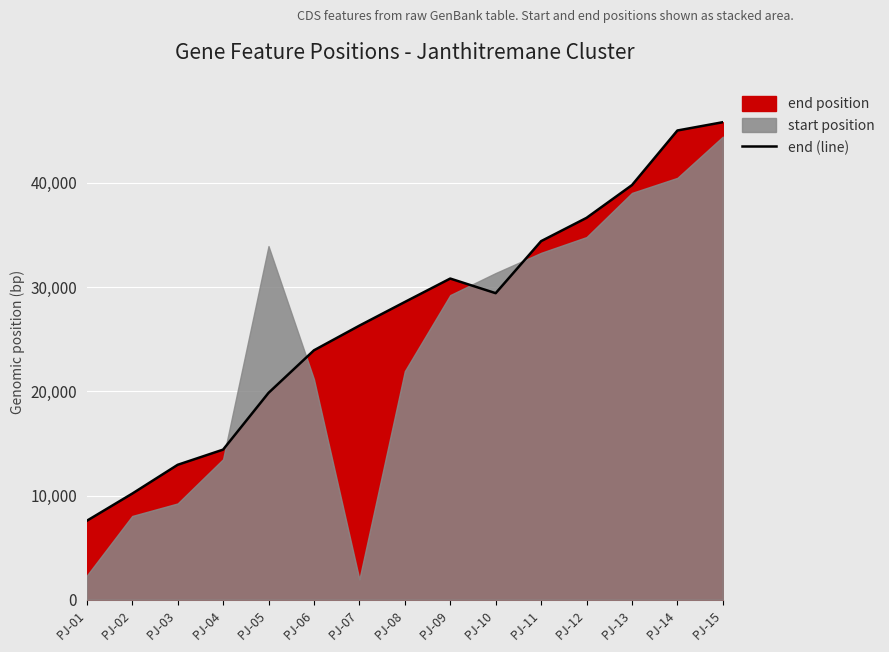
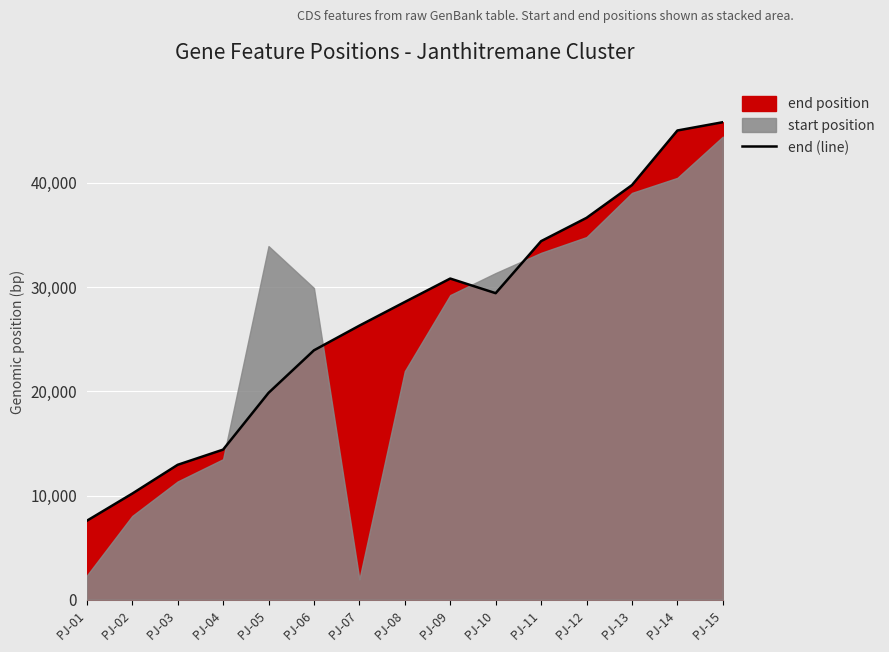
  {
    "end position": {
      "PJ-01": "7,600",
      "PJ-02": "10,200",
      "PJ-03": "12,900",
      "PJ-04": "14,400",
      "PJ-05": "19,800",
      "PJ-06": "23,900",
      "PJ-07": "26,300",
      "PJ-08": "28,600",
      "PJ-09": "30,800",
      "PJ-10": "29,400",
      "PJ-11": "34,400",
      "PJ-12": "36,600",
      "PJ-13": "39,800",
      "PJ-14": "45,000",
      "PJ-15": "45,800"
    },
    "start position": {
      "PJ-01": "2,300",
      "PJ-02": "8,000",
-     "PJ-03": "9,200",
+     "PJ-03": "11,300",
      "PJ-04": "13,500",
      "PJ-05": "33,900",
-     "PJ-06": "21,200",
+     "PJ-06": "29,900",
      "PJ-07": "2,000",
      "PJ-08": "21,900",
      "PJ-09": "29,200",
      "PJ-10": "31,300",
      "PJ-11": "33,300",
      "PJ-12": "34,800",
      "PJ-13": "39,000",
      "PJ-14": "40,500",
      "PJ-15": "44,400"
    }
  }
